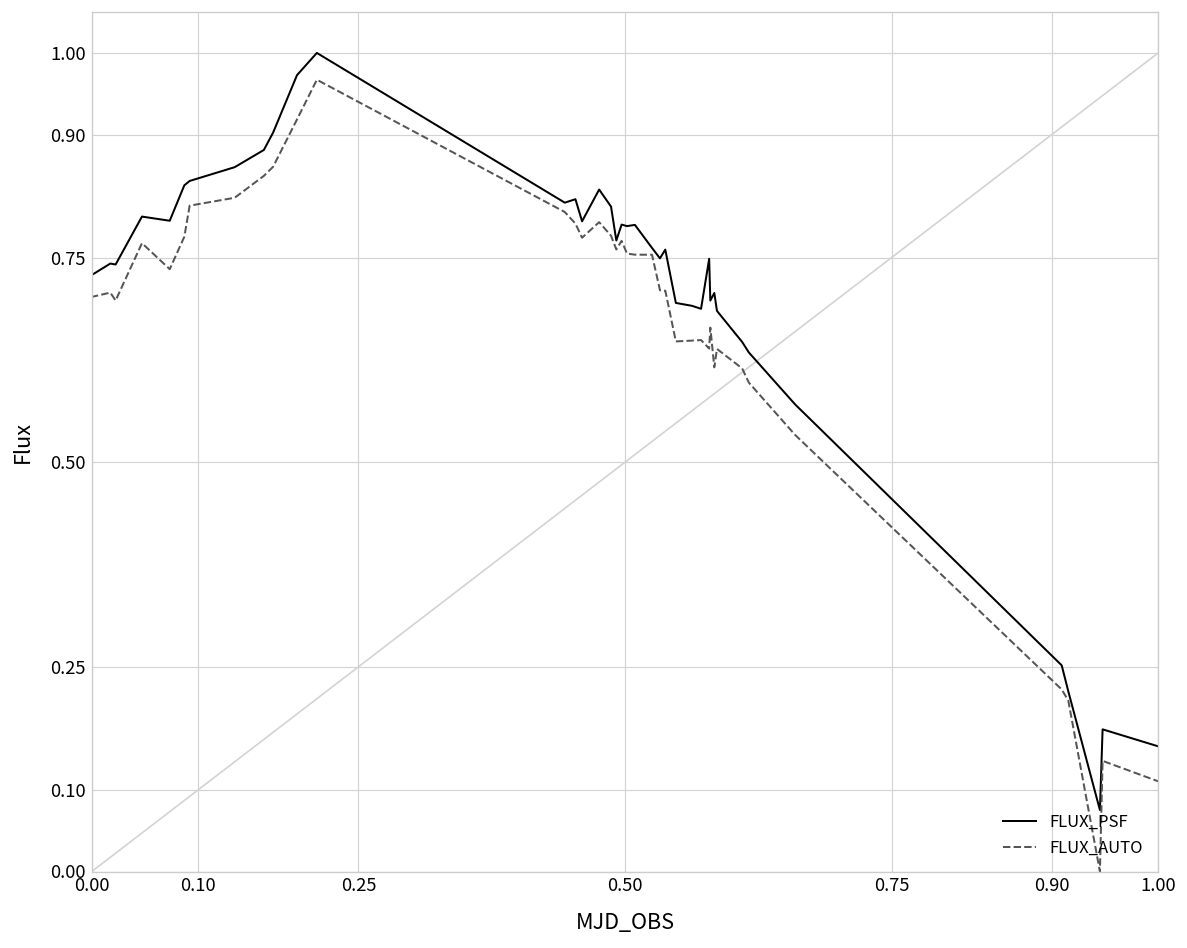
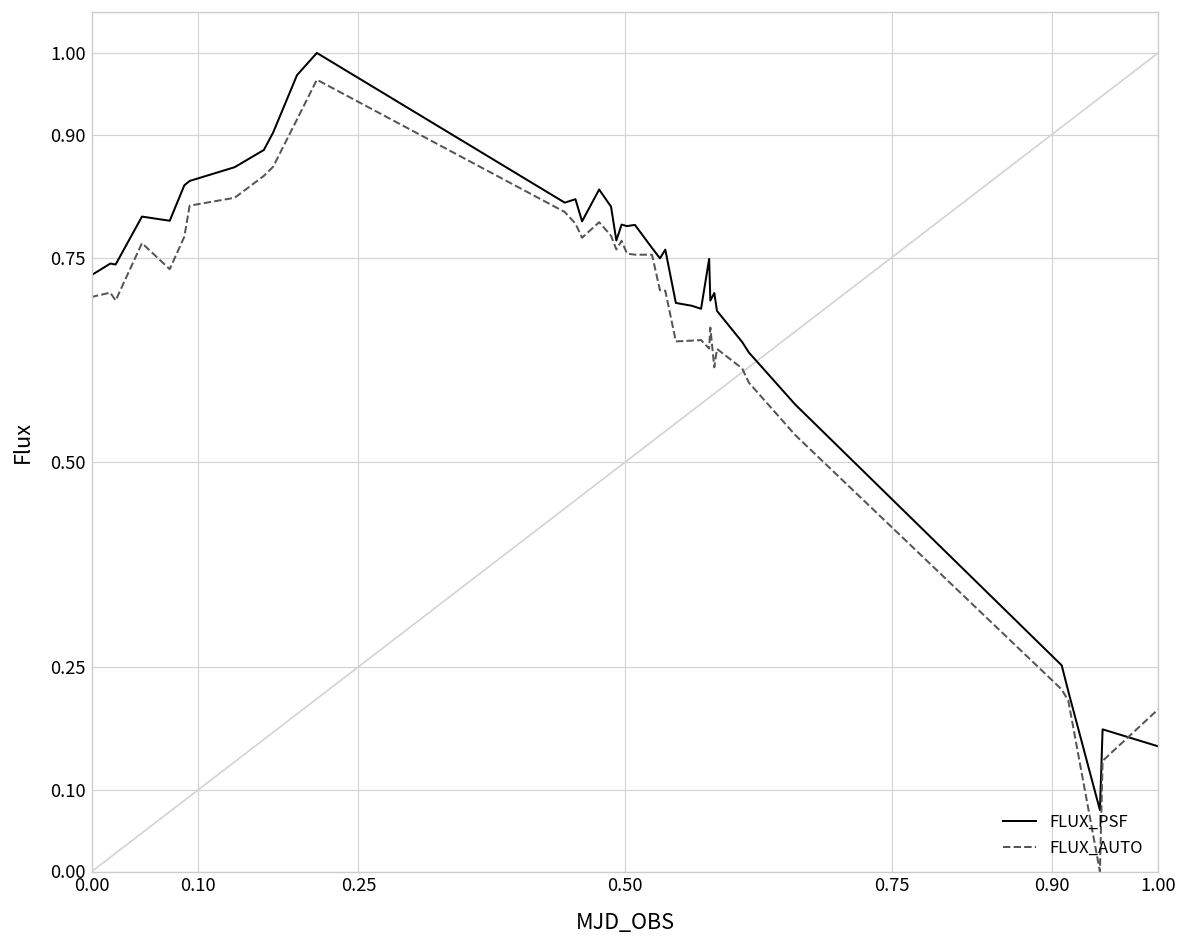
  {
    "FLUX_PSF": {
      "0.00": 0.73,
      "1.00": 0.15
    },
    "FLUX_AUTO": {
      "0.00": 0.70,
-     "1.00": 0.11
+     "1.00": 0.20
    }
  }
